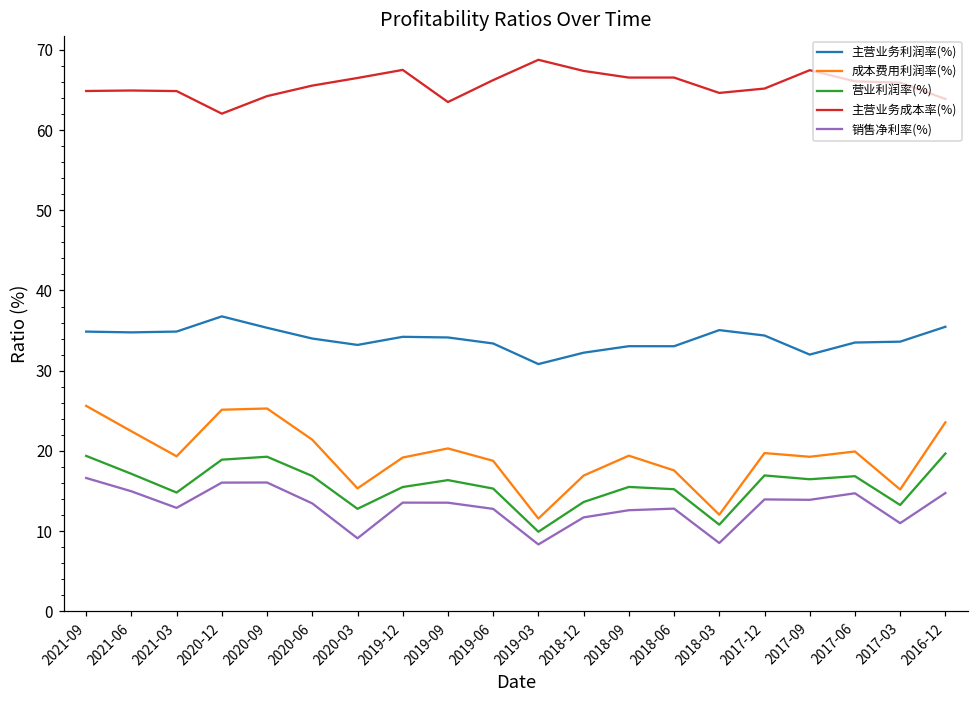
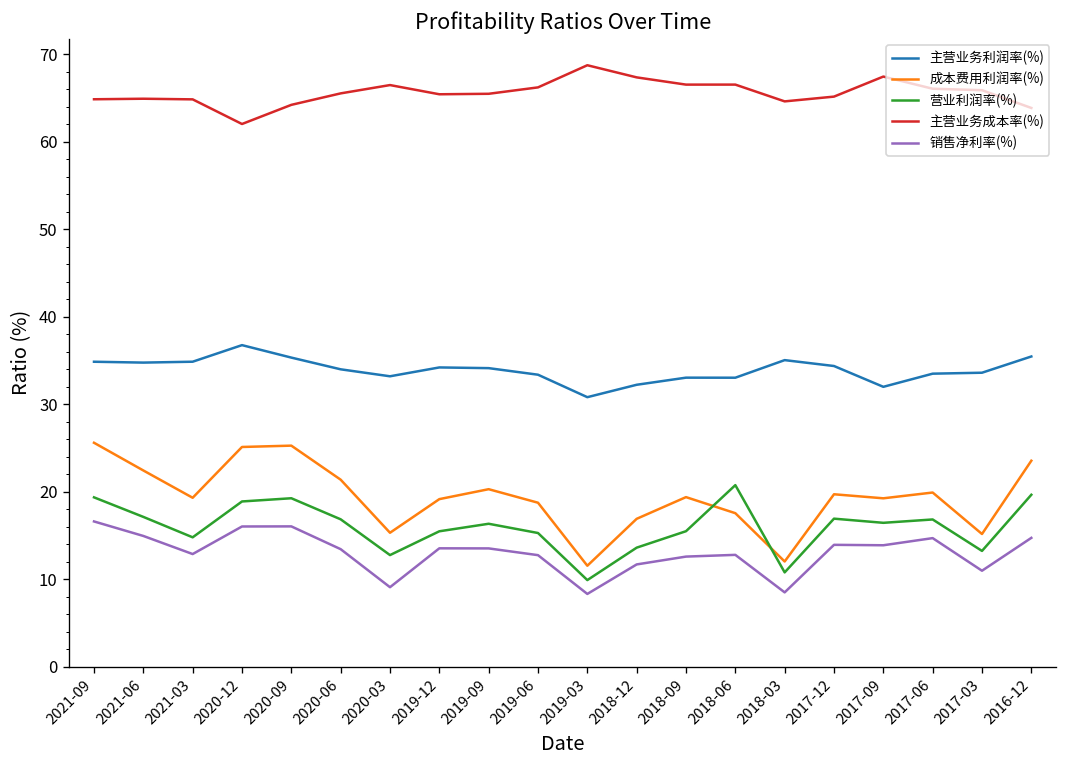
  {
    "主营业务利润率(%)": {
      "2021-09": 35,
      "2021-06": 35,
      "2021-03": 35,
      "2020-12": 37,
      "2020-09": 35,
      "2020-06": 34,
      "2020-03": 33,
      "2019-12": 34,
      "2019-09": 34,
      "2019-06": 33,
      "2019-03": 31,
      "2018-12": 32,
      "2018-09": 33,
      "2018-06": 33,
      "2018-03": 35,
      "2017-12": 34,
      "2017-09": 32,
      "2017-06": 34,
      "2017-03": 34,
      "2016-12": 35
    },
    "成本费用利润率(%)": {
      "2021-09": 26,
      "2021-06": 22,
      "2021-03": 19,
      "2020-12": 25,
      "2020-09": 25,
      "2020-06": 21,
      "2020-03": 15,
      "2019-12": 19,
      "2019-09": 20,
      "2019-06": 19,
      "2019-03": 12,
      "2018-12": 17,
      "2018-09": 19,
      "2018-06": 18,
      "2018-03": 12,
      "2017-12": 20,
      "2017-09": 19,
      "2017-06": 20,
      "2017-03": 15,
      "2016-12": 24
    },
    "营业利润率(%)": {
      "2021-09": 19,
      "2021-06": 17,
      "2021-03": 15,
      "2020-12": 19,
      "2020-09": 19,
      "2020-06": 17,
      "2020-03": 13,
      "2019-12": 15,
      "2019-09": 16,
      "2019-06": 15,
      "2019-03": 10,
      "2018-12": 14,
      "2018-09": 16,
-     "2018-06": 15,
+     "2018-06": 21,
      "2018-03": 11,
      "2017-12": 17,
      "2017-09": 16,
      "2017-06": 17,
      "2017-03": 13,
      "2016-12": 20
    },
    "主营业务成本率(%)": {
      "2021-09": 65,
      "2021-06": 65,
      "2021-03": 65,
      "2020-12": 62,
      "2020-09": 64,
      "2020-06": 66,
      "2020-03": 66,
-     "2019-12": 68,
-     "2019-09": 63,
+     "2019-12": 65,
+     "2019-09": 65,
      "2019-06": 66,
      "2019-03": 69,
      "2018-12": 67,
      "2018-09": 67,
      "2018-06": 67,
      "2018-03": 65,
      "2017-12": 65,
      "2017-09": 67
    },
    "销售净利率(%)": {
      "2021-09": 17,
      "2021-06": 15,
      "2021-03": 13,
      "2020-12": 16,
      "2020-09": 16,
      "2020-06": 13,
      "2020-03": 9,
      "2019-12": 14,
      "2019-09": 14,
      "2019-06": 13,
      "2019-03": 8,
      "2018-12": 12,
      "2018-09": 13,
      "2018-06": 13,
      "2018-03": 9,
      "2017-12": 14,
      "2017-09": 14,
      "2017-06": 15,
      "2017-03": 11,
      "2016-12": 15
    }
  }
